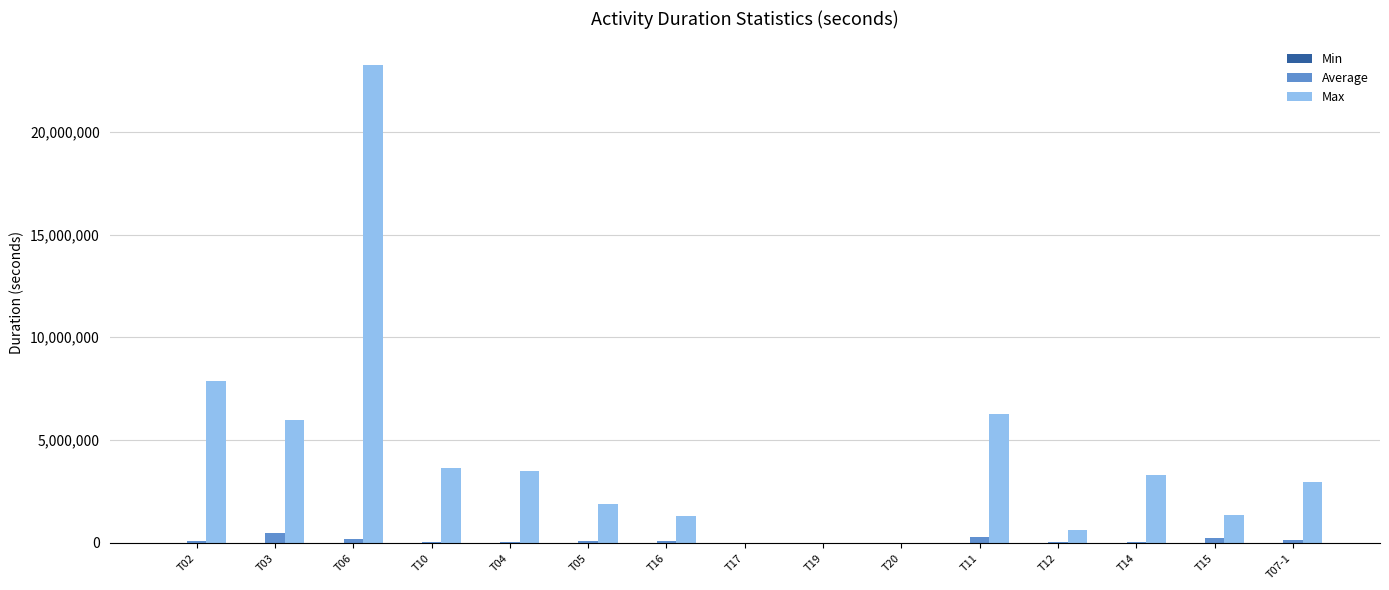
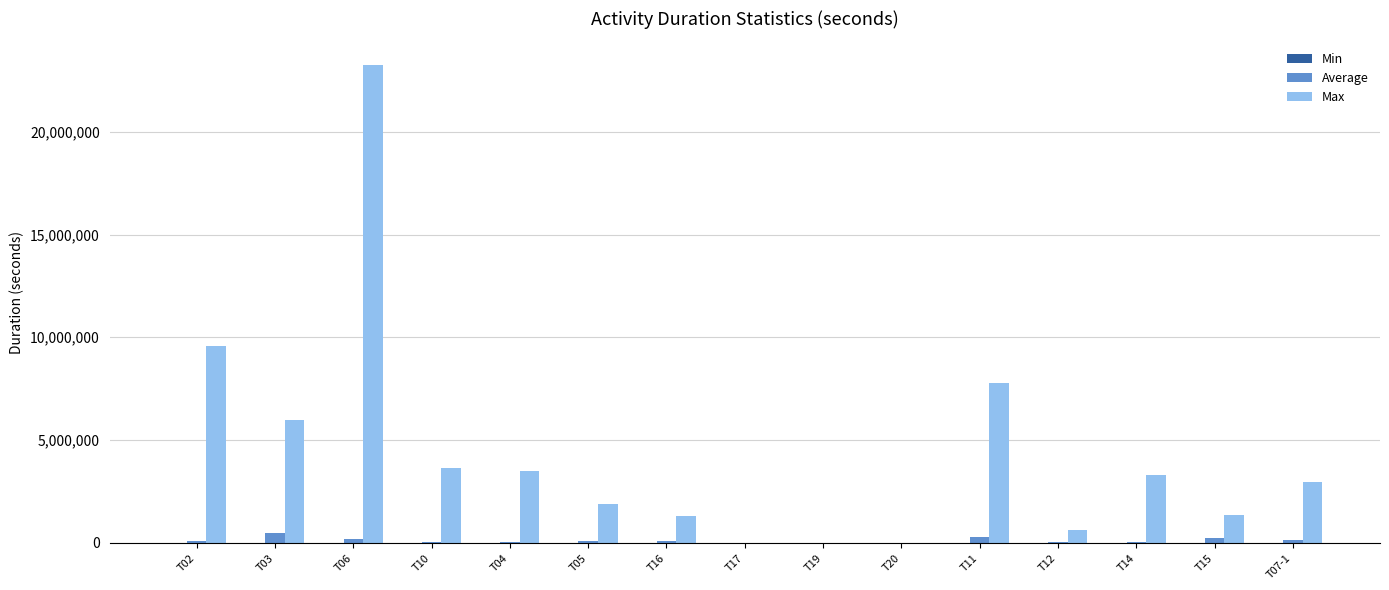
  {
    "Average": {
      "T03": "500,000",
      "T06": "200,000",
      "T11": "300,000",
      "T15": "300,000",
      "T07-1": "100,000"
    },
    "Max": {
-     "T02": "7,900,000",
+     "T02": "9,600,000",
      "T03": "6,000,000",
      "T06": "23,200,000",
      "T10": "3,600,000",
      "T04": "3,500,000",
      "T05": "1,900,000",
      "T16": "1,300,000",
-     "T11": "6,300,000",
+     "T11": "7,800,000",
      "T12": "600,000",
      "T14": "3,300,000",
      "T15": "1,400,000",
      "T07-1": "2,900,000"
    }
  }
